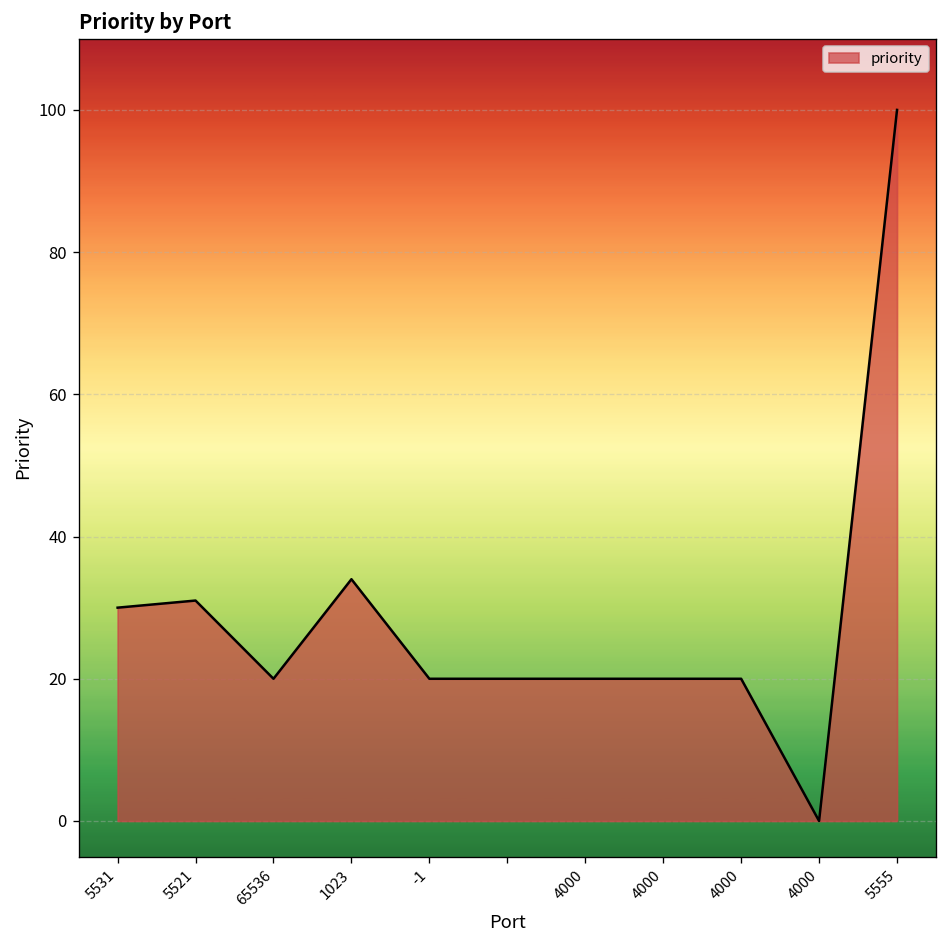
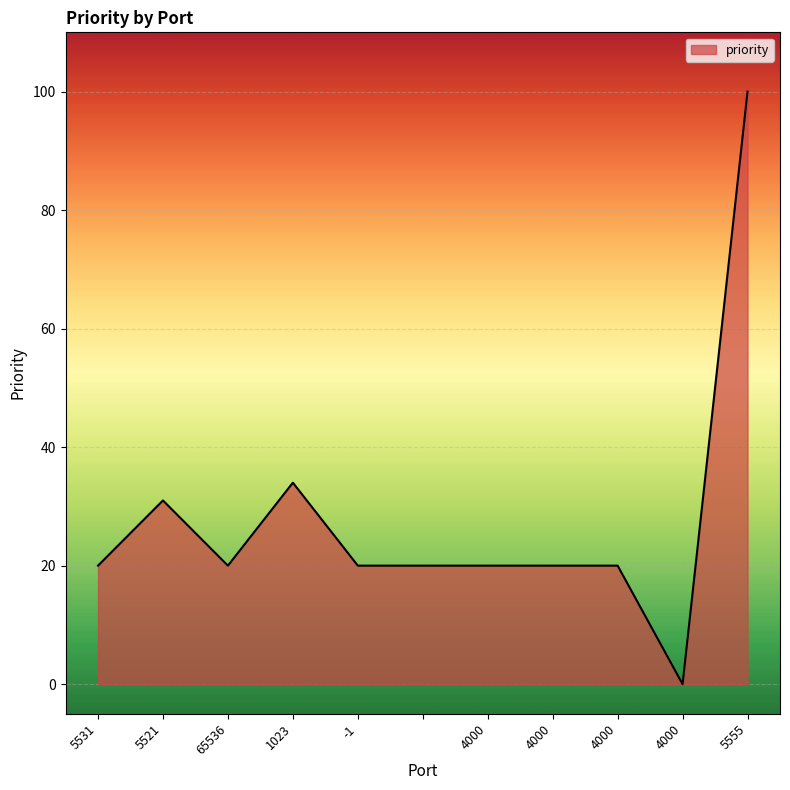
  {
-   "5531": 30,
+   "5531": 20,
    "5521": 31,
    "65536": 20,
    "1023": 34,
    "-1": 20,
    "5555": 100
  }
